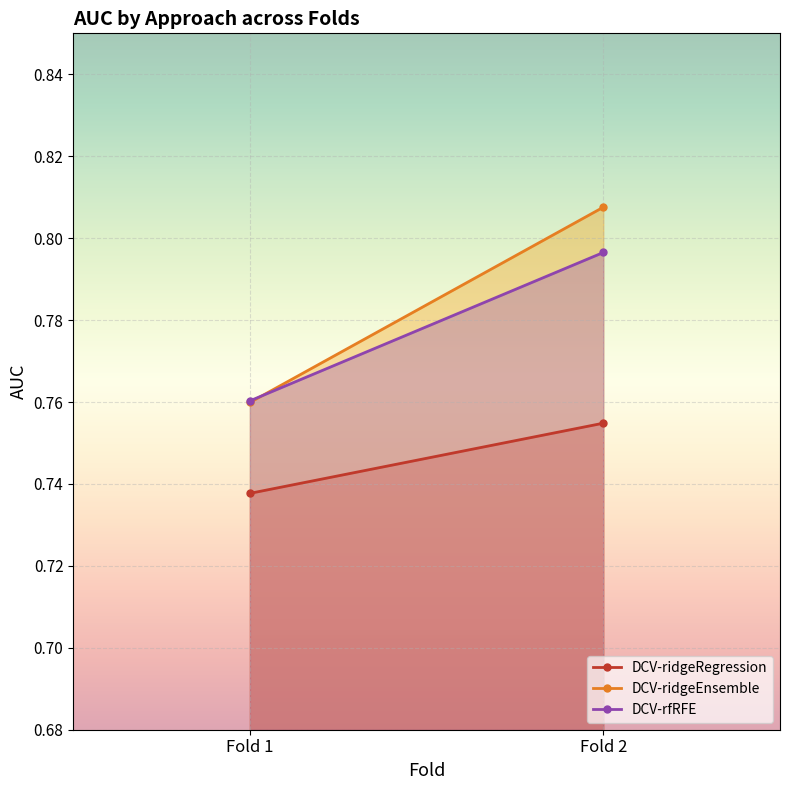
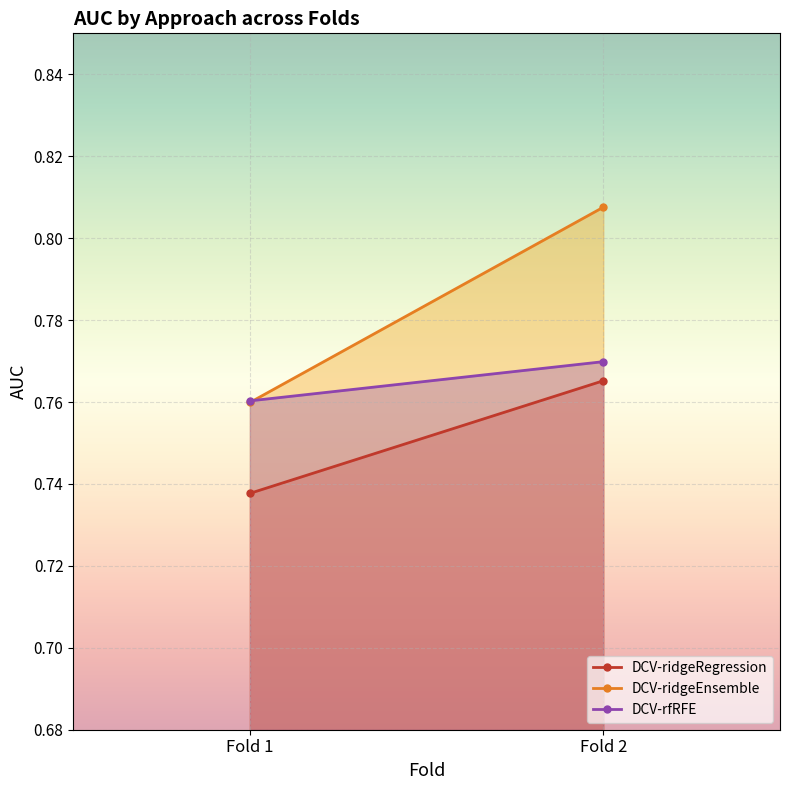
  {
    "DCV-ridgeRegression": {
      "Fold 1": 0.738,
-     "Fold 2": 0.755
+     "Fold 2": 0.765
    },
    "DCV-ridgeEnsemble": {
      "Fold 2": 0.808
    },
    "DCV-rfRFE": {
-     "Fold 2": 0.797
+     "Fold 2": 0.770
    }
  }
